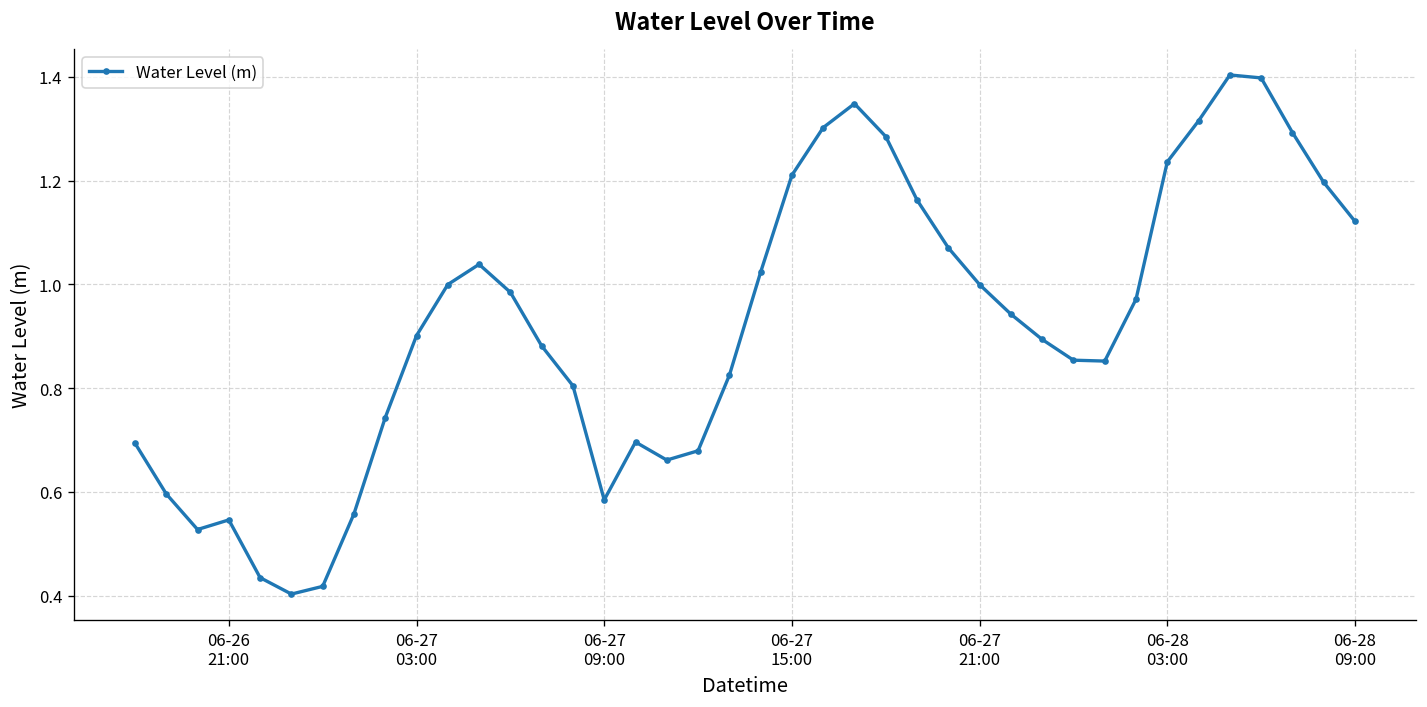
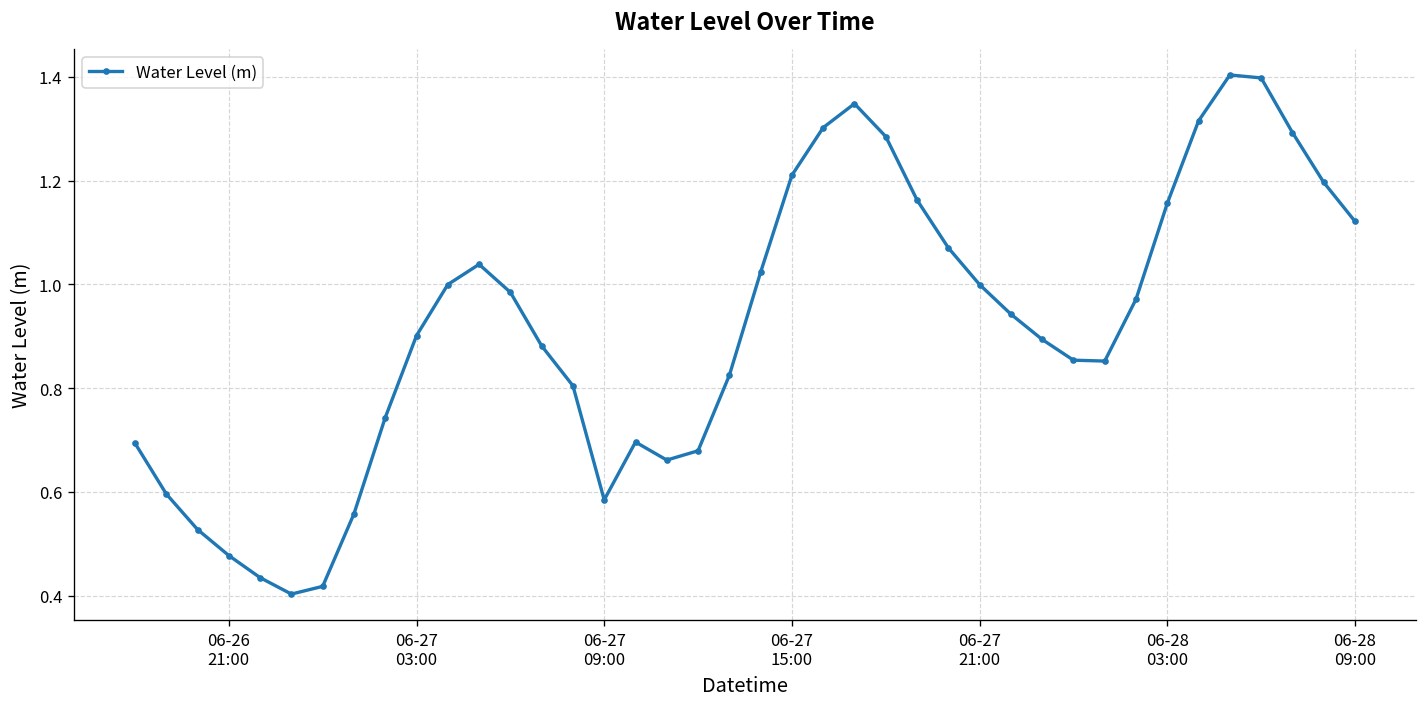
  {
-   "06-26 21:00": 0.55,
+   "06-26 21:00": 0.48,
    "06-27 03:00": 0.90,
    "06-27 09:00": 0.58,
    "06-27 15:00": 1.21,
    "06-27 21:00": 1.00,
-   "06-28 03:00": 1.24,
+   "06-28 03:00": 1.16,
    "06-28 09:00": 1.12
  }
